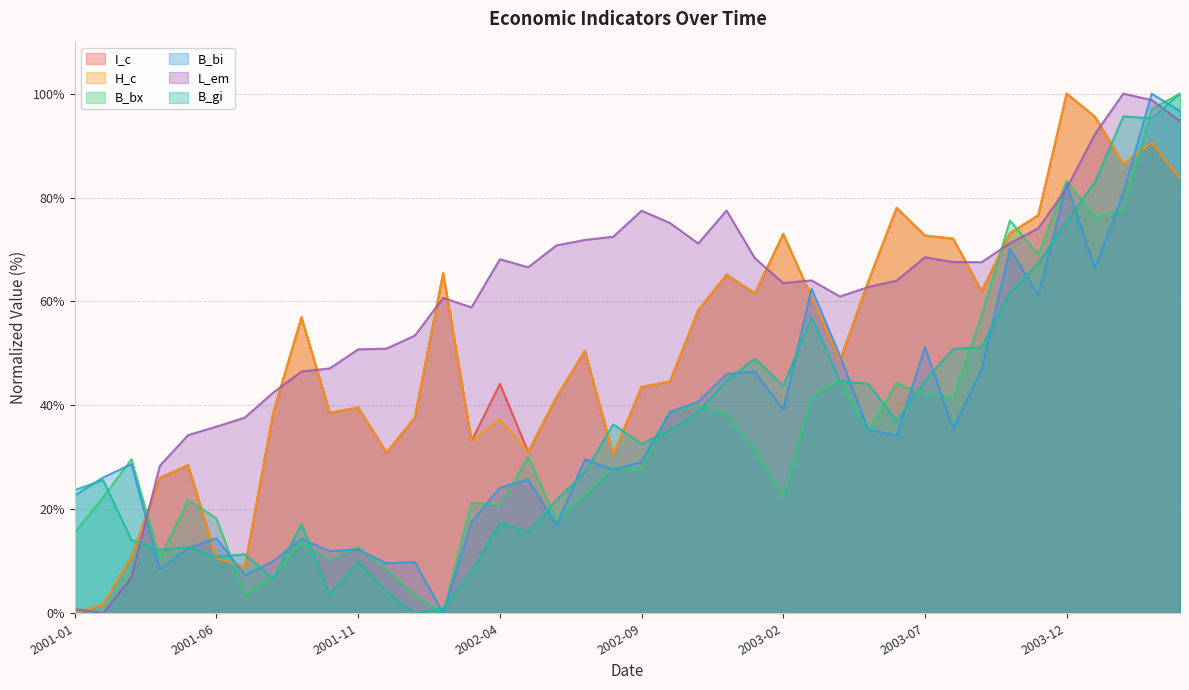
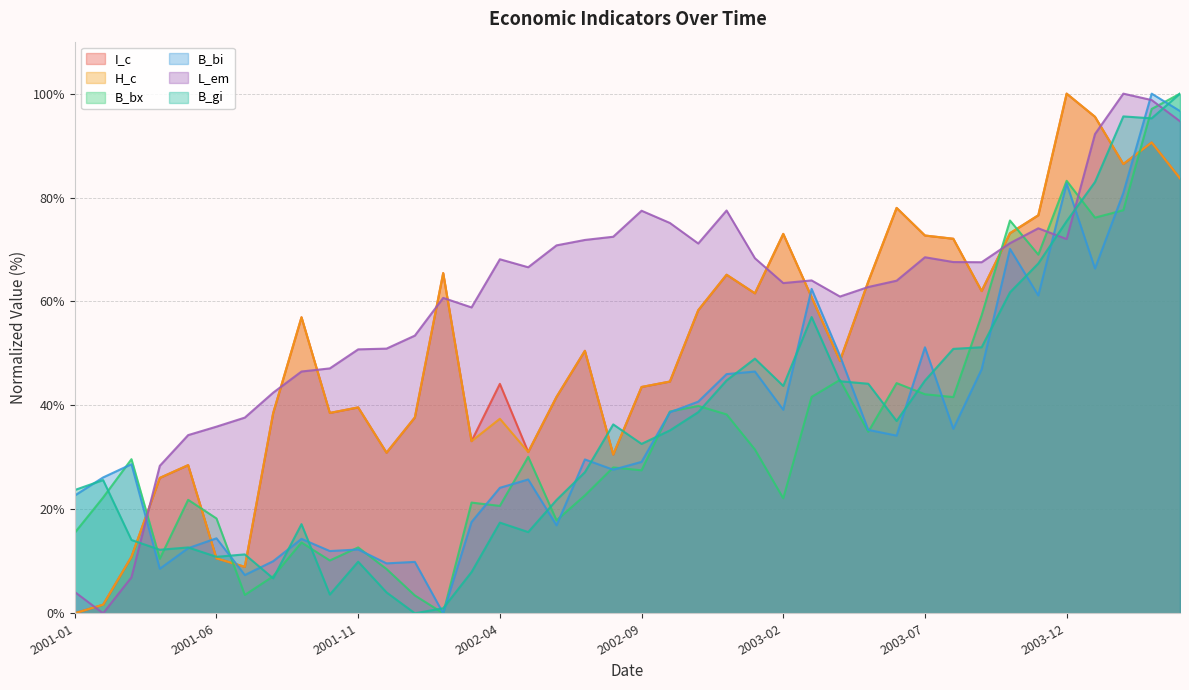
  {
    "L_em": {
-     "2001-01": "1%",
+     "2001-01": "4%",
      "2001-06": "36%",
      "2001-11": "51%",
      "2002-04": "68%",
      "2002-09": "77%",
      "2003-02": "64%",
      "2003-07": "69%",
-     "2003-12": "82%"
+     "2003-12": "72%"
    }
  }
